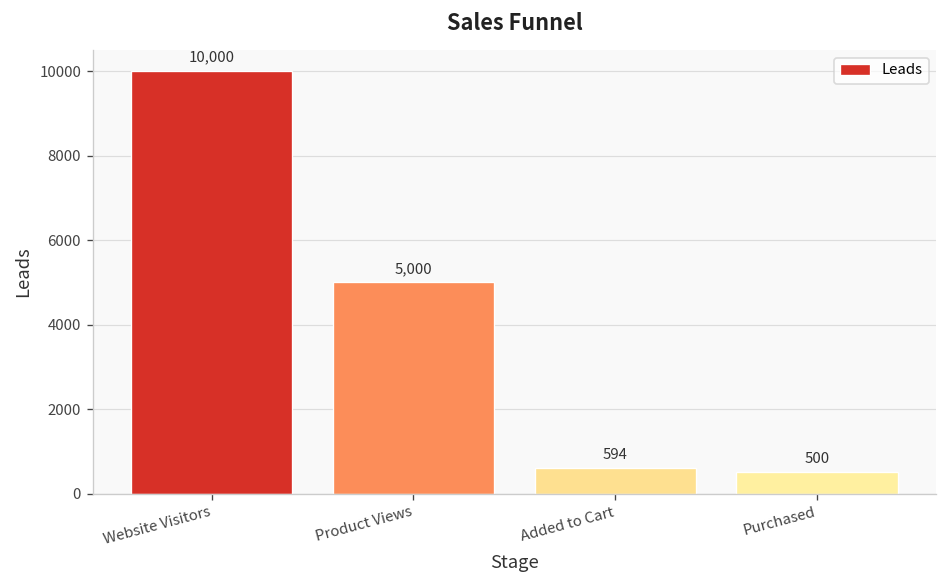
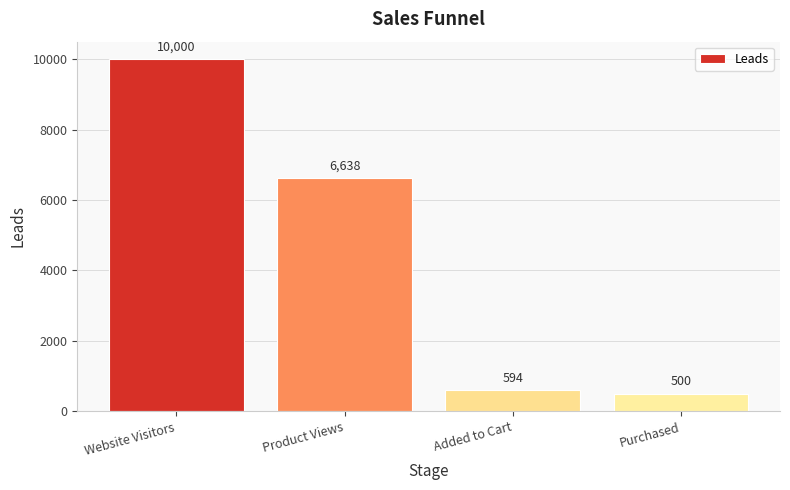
  {
    "Website Visitors": "10,000",
-   "Product Views": "5,000",
+   "Product Views": "6,638",
    "Added to Cart": "594",
    "Purchased": "500"
  }
